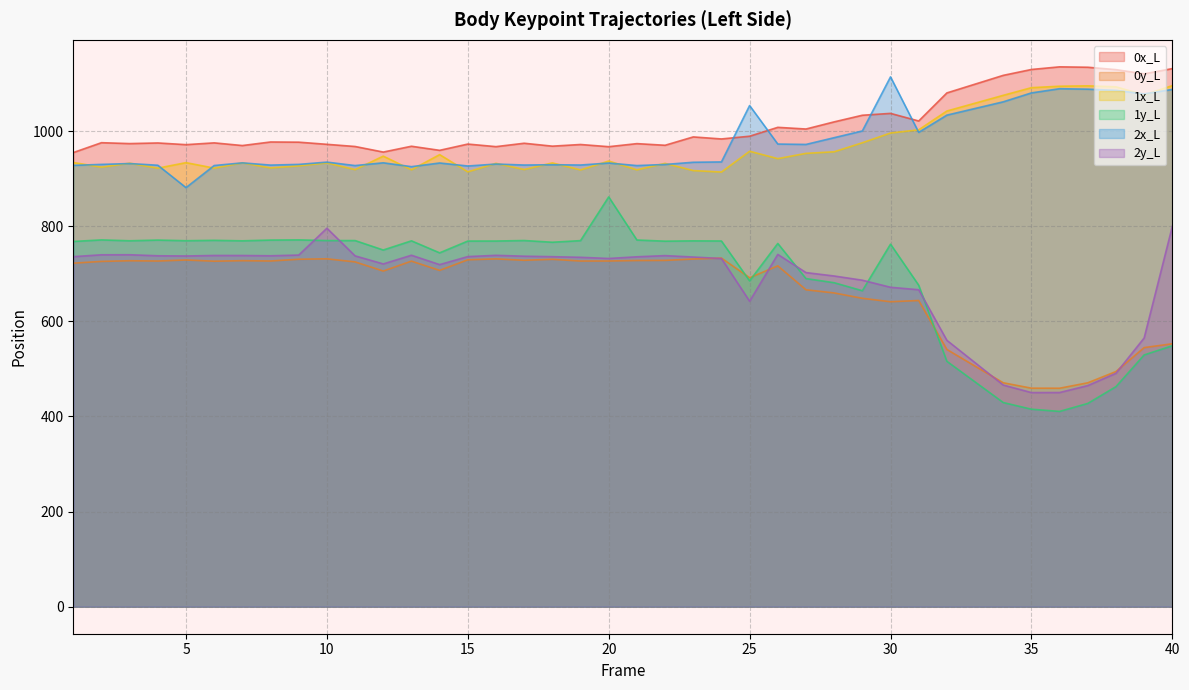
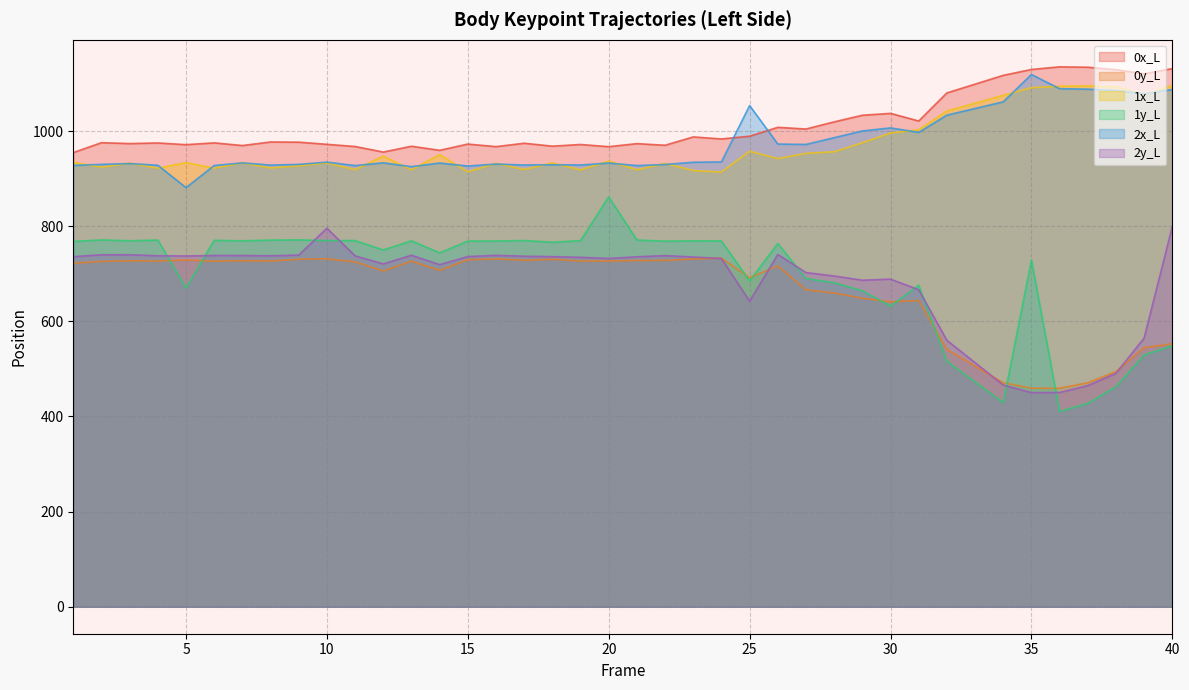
  {
    "1y_L": {
-     "5": 770,
+     "5": 670,
      "10": 770,
      "15": 770,
      "20": 860,
      "25": 690,
-     "30": 760,
-     "35": 420
+     "30": 630,
+     "35": 730
    },
    "2x_L": {
      "5": 880,
      "15": 930,
      "25": 1050,
-     "30": 1110,
-     "35": 1080,
+     "30": 1010,
+     "35": 1120,
      "40": 1090
    },
    "2y_L": {
      "5": 740,
      "10": 800,
      "15": 740,
      "25": 640,
-     "30": 670,
+     "30": 690,
      "35": 450,
      "40": 800
    }
  }
